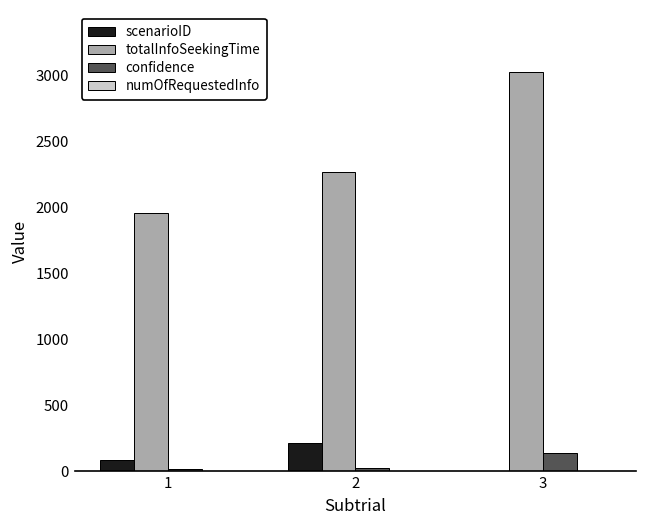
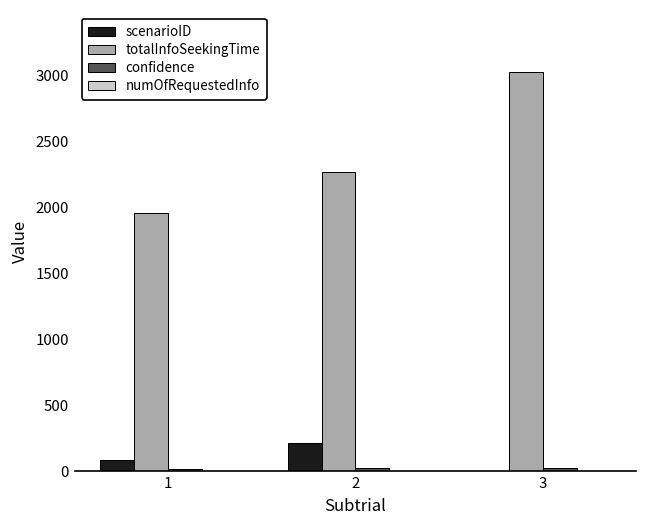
  {
    "scenarioID": {
      "1": 80,
      "2": 220
    },
    "confidence": {
-     "3": 140
+     "3": 30
    }
  }
